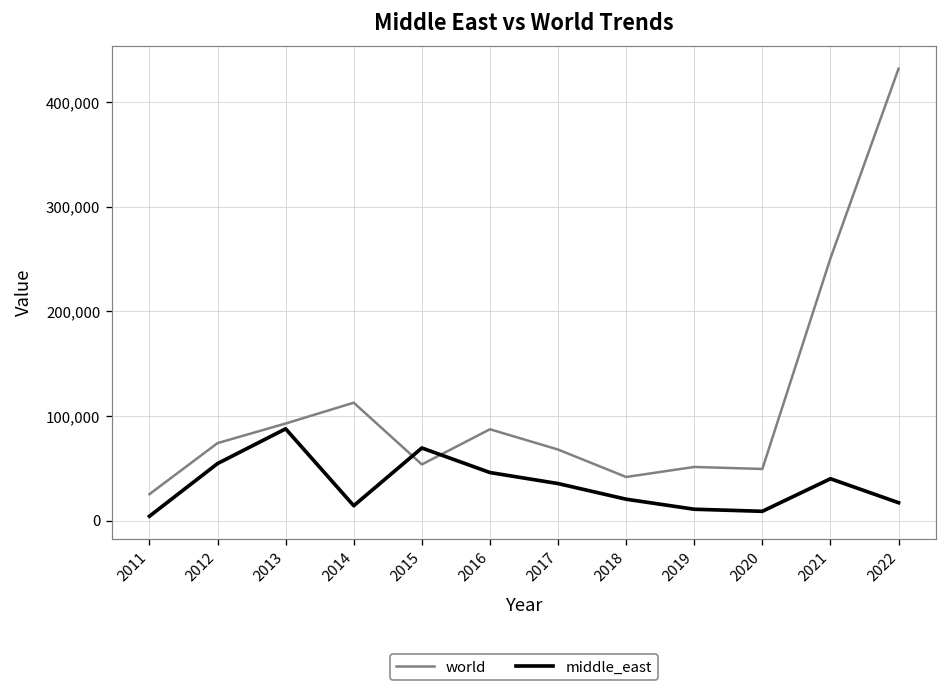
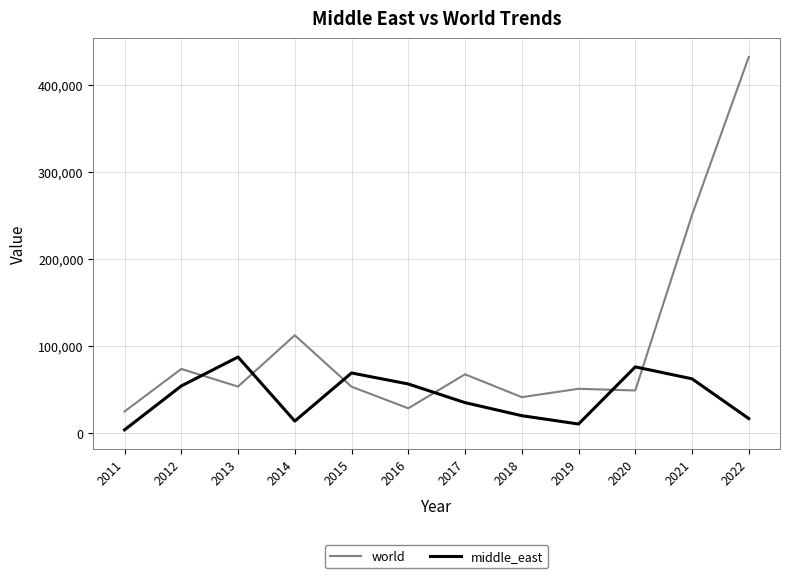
  {
    "world": {
      "2011": "30,000",
      "2012": "70,000",
-     "2013": "90,000",
+     "2013": "50,000",
      "2014": "110,000",
      "2015": "50,000",
-     "2016": "90,000",
+     "2016": "30,000",
      "2017": "70,000",
      "2018": "40,000",
      "2019": "50,000",
      "2020": "50,000",
      "2021": "250,000",
      "2022": "430,000"
    },
    "middle_east": {
      "2011": "0",
      "2012": "50,000",
      "2013": "90,000",
      "2014": "10,000",
      "2015": "70,000",
-     "2016": "50,000",
+     "2016": "60,000",
      "2017": "40,000",
      "2018": "20,000",
      "2019": "10,000",
-     "2020": "10,000",
-     "2021": "40,000",
+     "2020": "80,000",
+     "2021": "60,000",
      "2022": "20,000"
    }
  }
